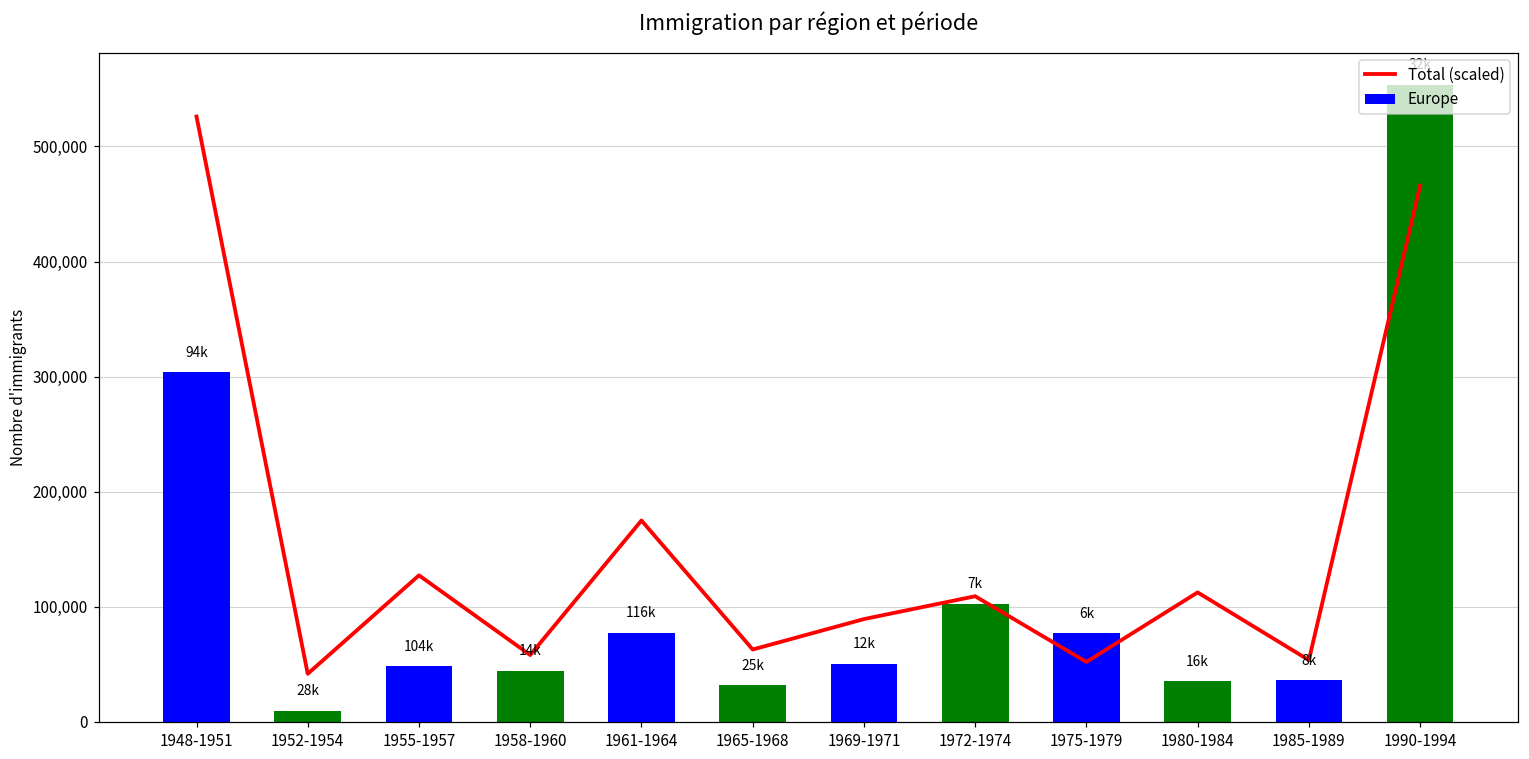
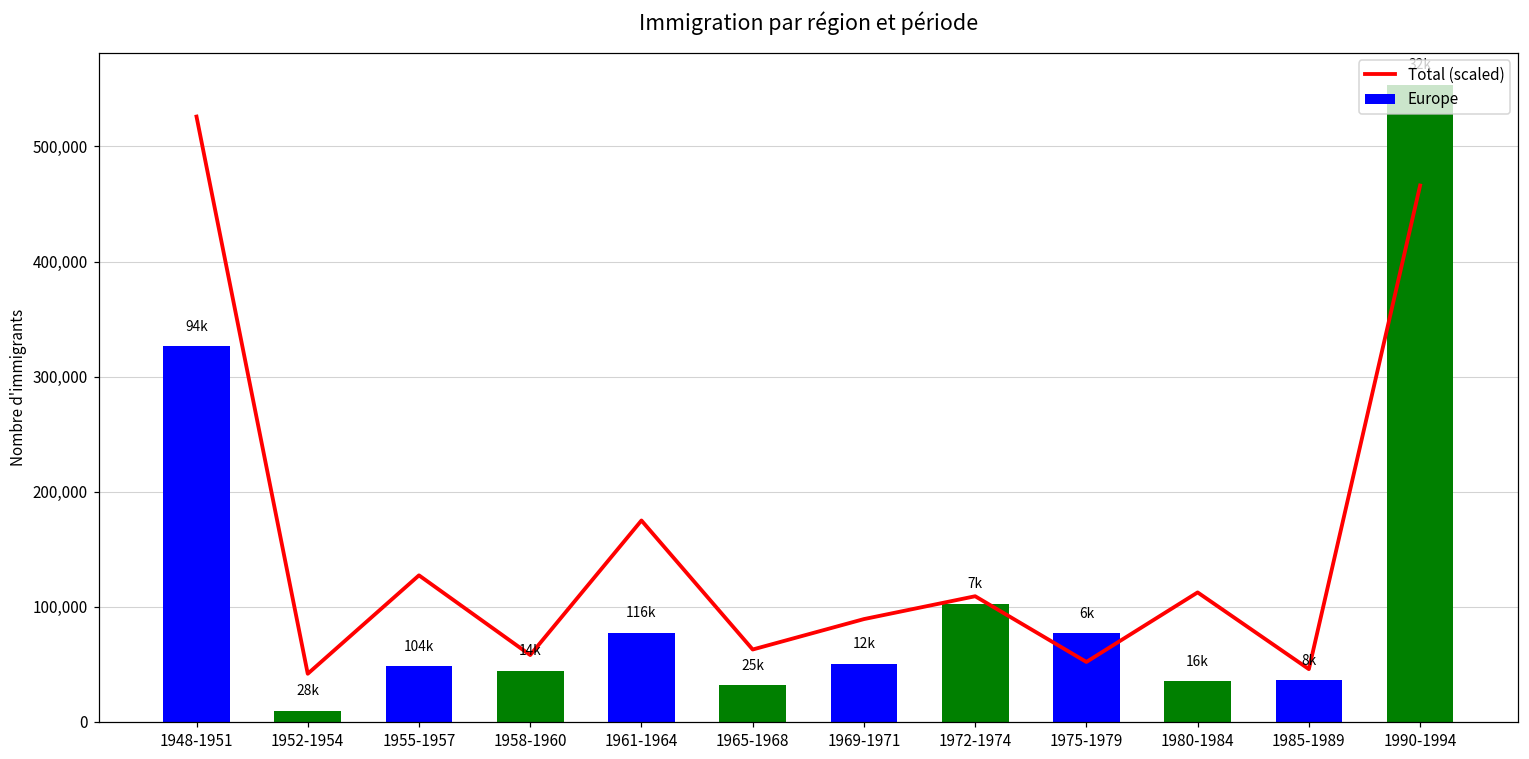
  {
    "Total (scaled)": {
      "1948-1951": "526,000",
      "1955-1957": "127,000",
      "1961-1964": "175,000",
      "1969-1971": "89,000",
      "1975-1979": "52,000",
      "1980-1984": "113,000",
-     "1985-1989": "54,000",
+     "1985-1989": "46,000",
      "1990-1994": "466,000"
    },
    "Europe": {
-     "1948-1951": "304,000",
+     "1948-1951": "327,000",
      "1952-1954": "10,000",
      "1958-1960": "45,000",
      "1965-1968": "32,000",
      "1972-1974": "103,000",
      "1985-1989": "36,000"
    }
  }
